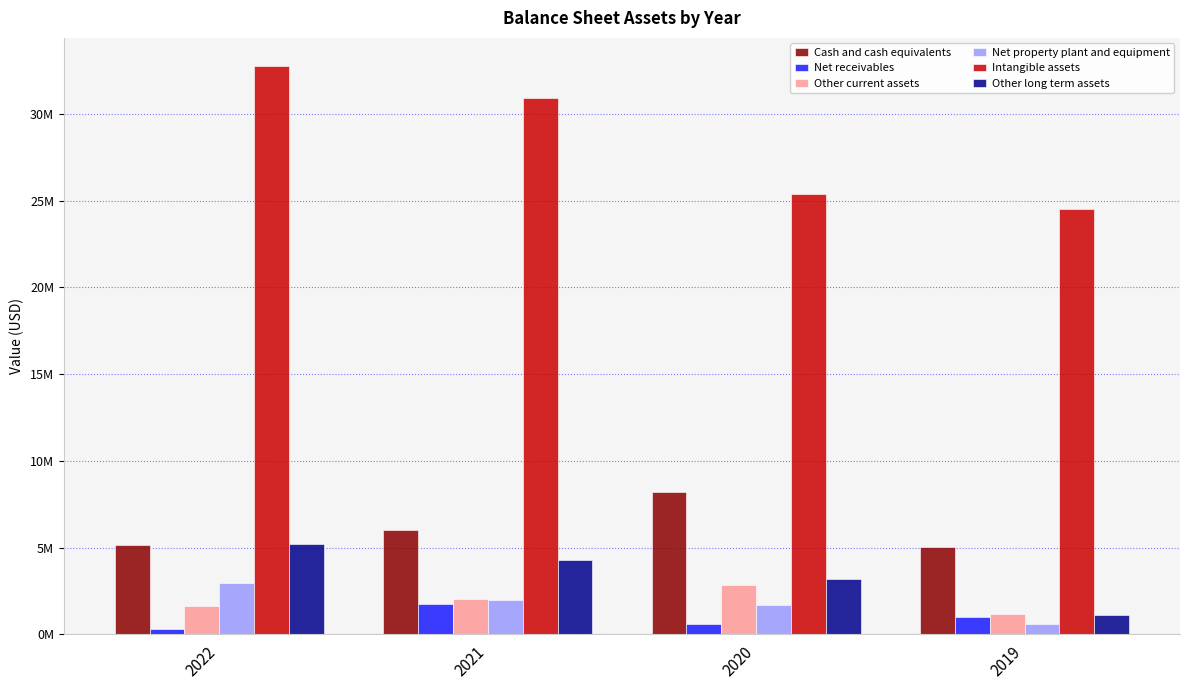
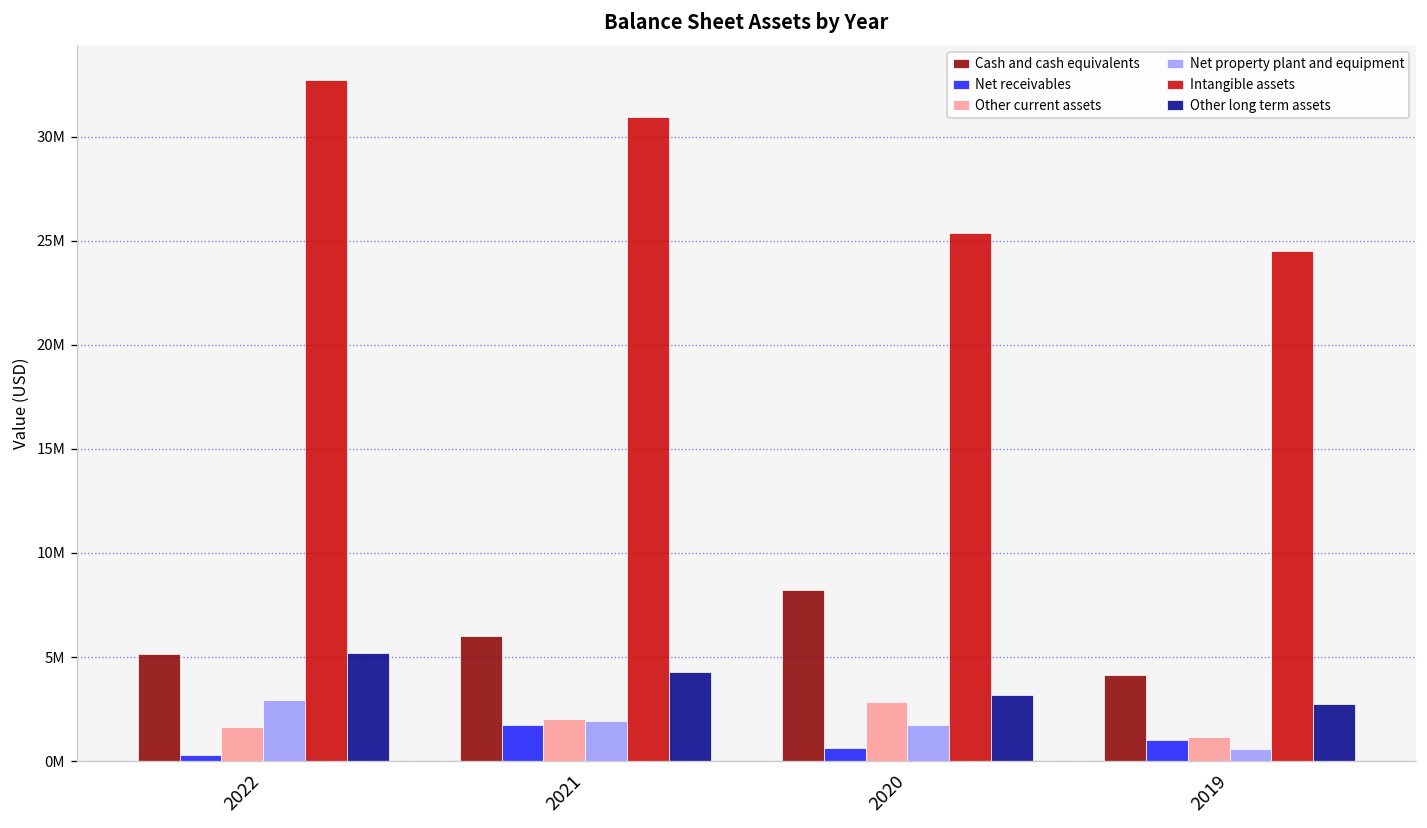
  {
    "Cash and cash equivalents": {
      "2022": 5100000,
      "2021": 6000000,
      "2020": 8200000,
-     "2019": 5000000
+     "2019": 4100000
    },
    "Net receivables": {
      "2022": 300000,
      "2021": 1800000,
      "2020": 600000,
      "2019": 1000000
    },
    "Other current assets": {
      "2022": 1600000,
      "2021": 2000000,
      "2020": 2800000,
      "2019": 1200000
    },
    "Net property plant and equipment": {
      "2022": 2900000,
      "2021": 1900000,
      "2020": 1700000,
      "2019": 600000
    },
    "Intangible assets": {
      "2022": 32700000,
      "2021": 30900000,
      "2020": 25400000,
      "2019": 24500000
    },
    "Other long term assets": {
      "2022": 5200000,
      "2021": 4300000,
      "2020": 3200000,
-     "2019": 1100000
+     "2019": 2700000
    }
  }
